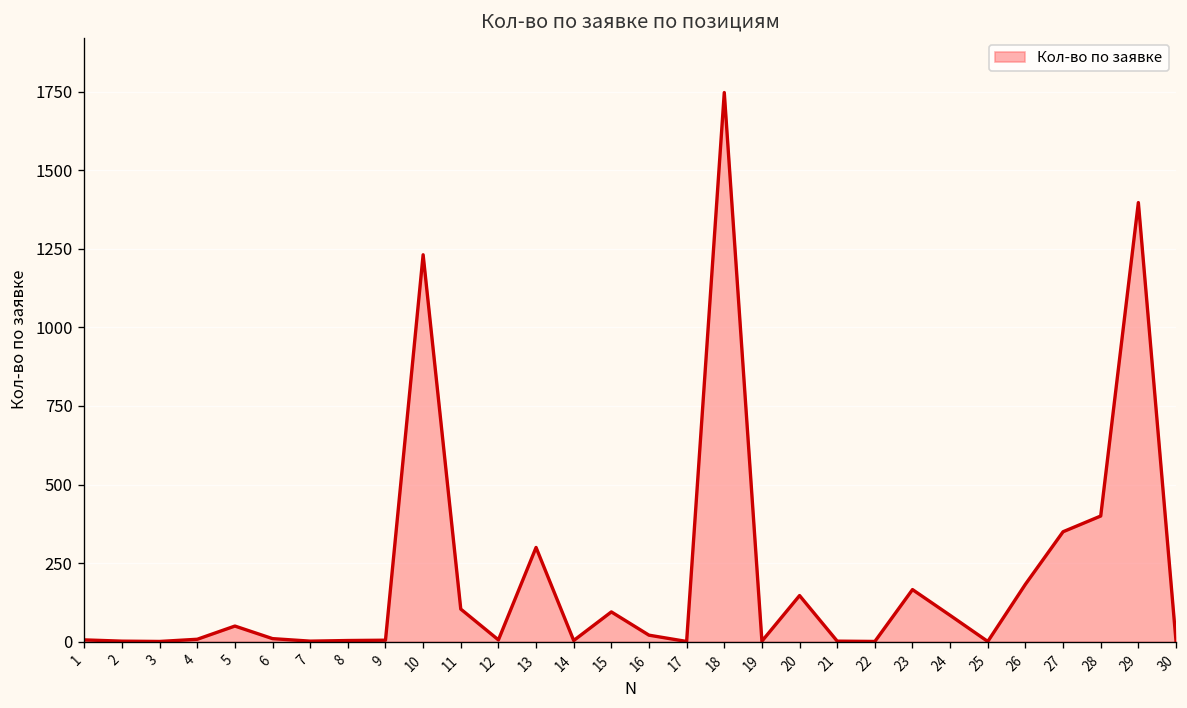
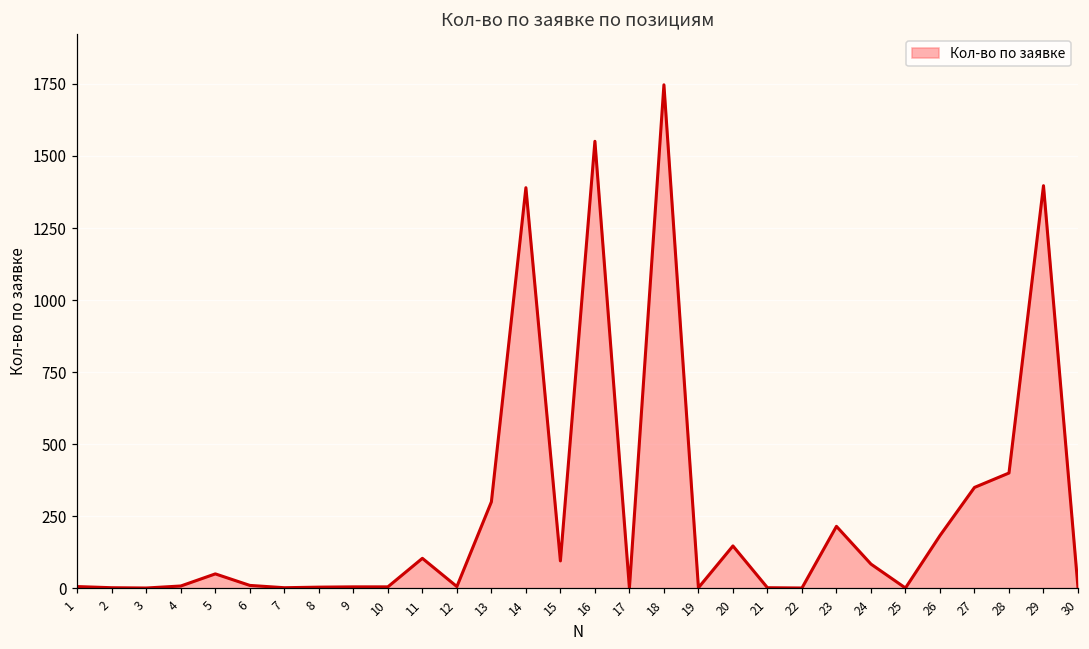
  {
    "1": 10,
    "2": 0,
    "3": 0,
    "4": 10,
    "5": 50,
    "6": 10,
    "7": 0,
    "8": 0,
    "9": 10,
-   "10": 1230,
+   "10": 10,
    "11": 100,
    "12": 10,
    "13": 300,
-   "14": 0,
+   "14": 1390,
    "15": 100,
-   "16": 20,
+   "16": 1550,
    "17": 0,
    "18": 1750,
    "19": 0,
    "20": 150,
    "21": 0,
    "22": 0,
-   "23": 170,
+   "23": 220,
    "24": 80,
    "25": 0,
    "26": 180,
    "27": 350,
    "28": 400,
    "29": 1400,
    "30": 0
  }
